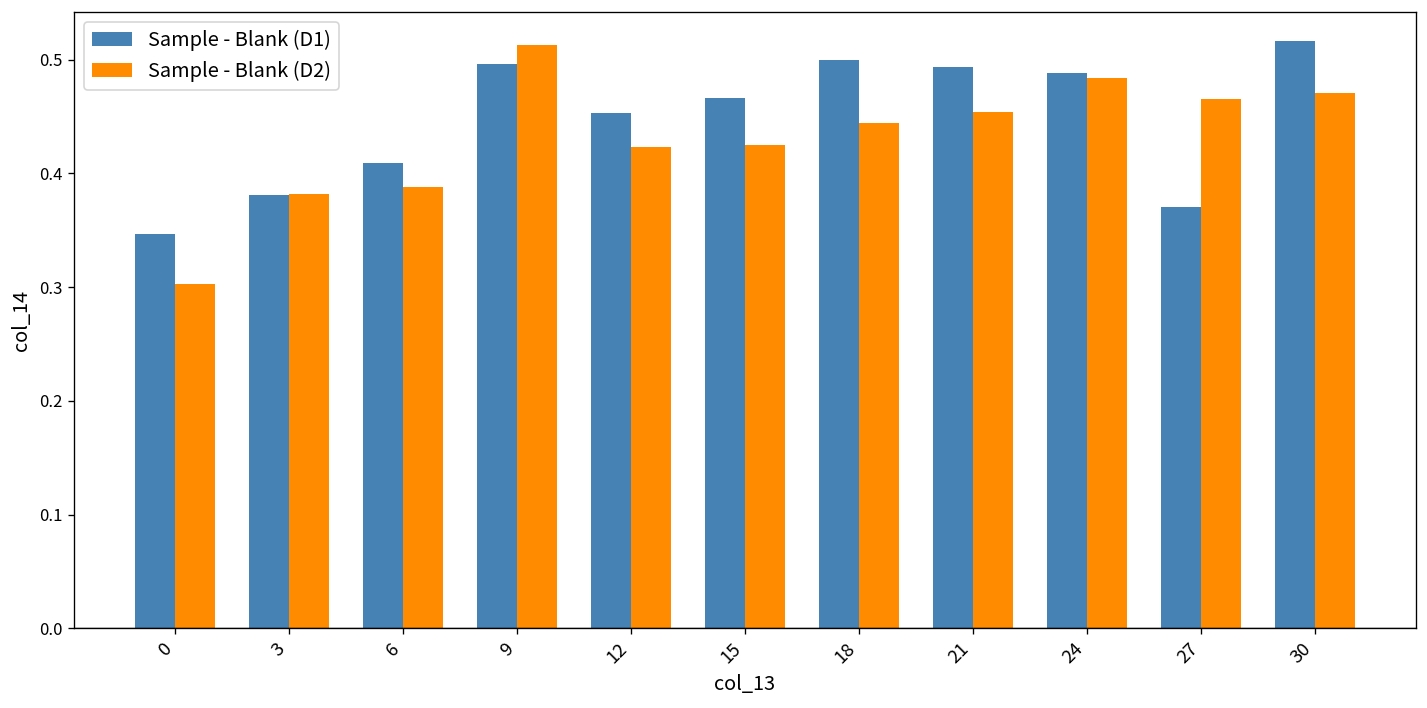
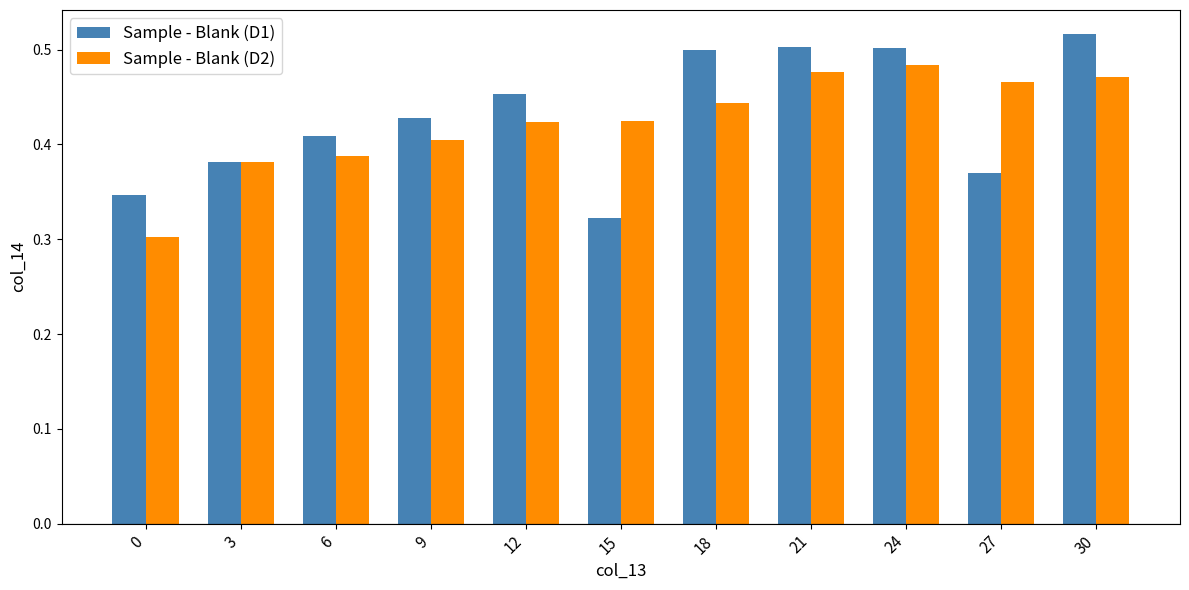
  {
    "Sample - Blank (D1)": {
      "0": 0.35,
      "3": 0.38,
      "6": 0.41,
-     "9": 0.50,
+     "9": 0.43,
      "12": 0.45,
-     "15": 0.47,
+     "15": 0.32,
      "18": 0.50,
-     "21": 0.49,
-     "24": 0.49,
+     "21": 0.50,
+     "24": 0.50,
      "27": 0.37,
      "30": 0.52
    },
    "Sample - Blank (D2)": {
      "0": 0.30,
      "3": 0.38,
      "6": 0.39,
-     "9": 0.51,
+     "9": 0.40,
      "12": 0.42,
      "15": 0.42,
      "18": 0.44,
-     "21": 0.45,
+     "21": 0.48,
      "24": 0.48,
      "27": 0.47,
      "30": 0.47
    }
  }
